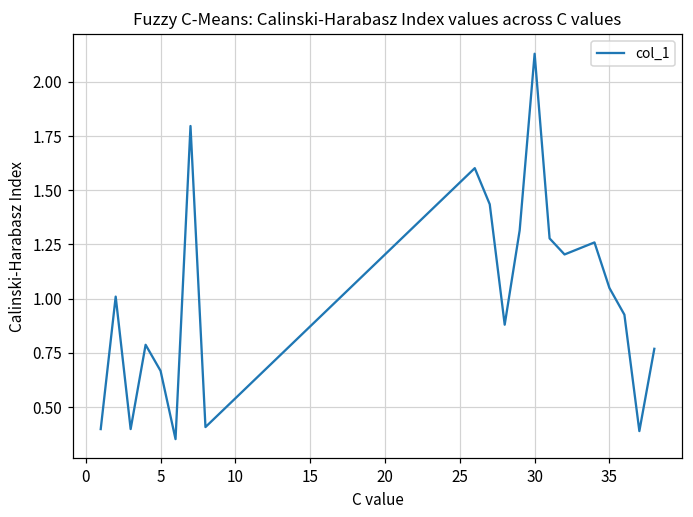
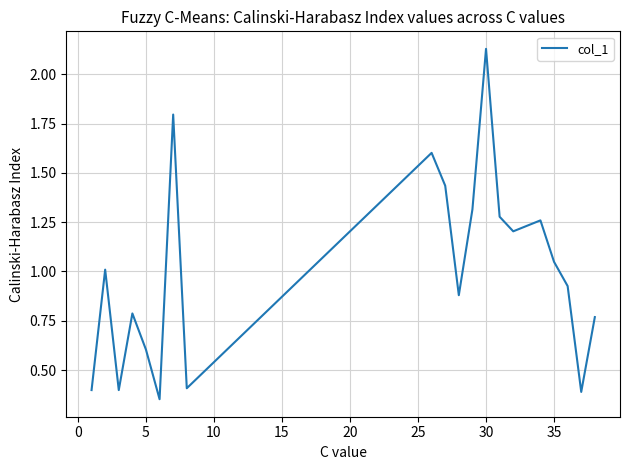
  {
-   "5": 0.67,
+   "5": 0.60,
    "30": 2.13,
    "35": 1.05
  }
